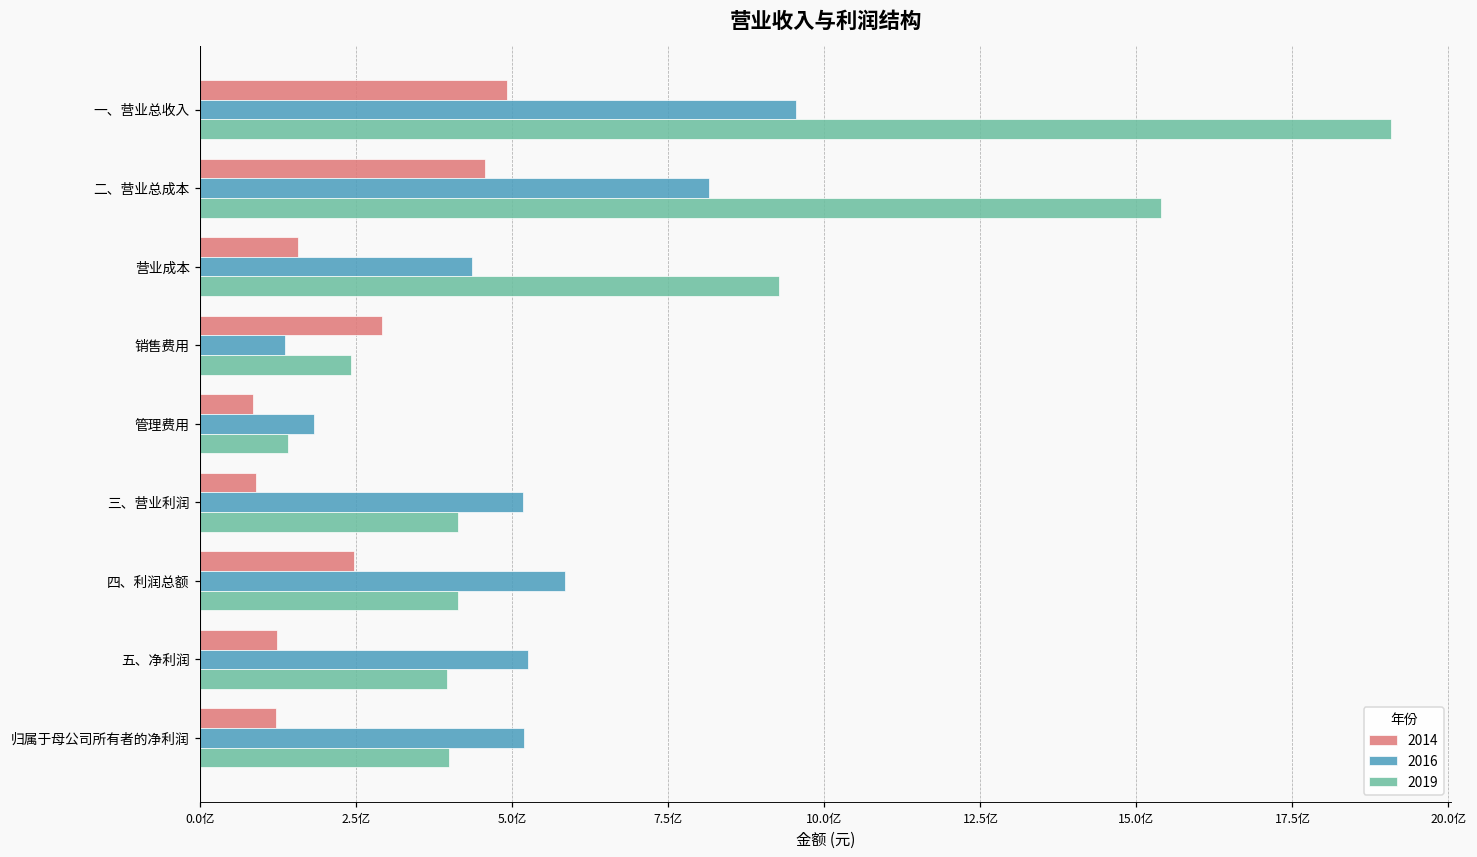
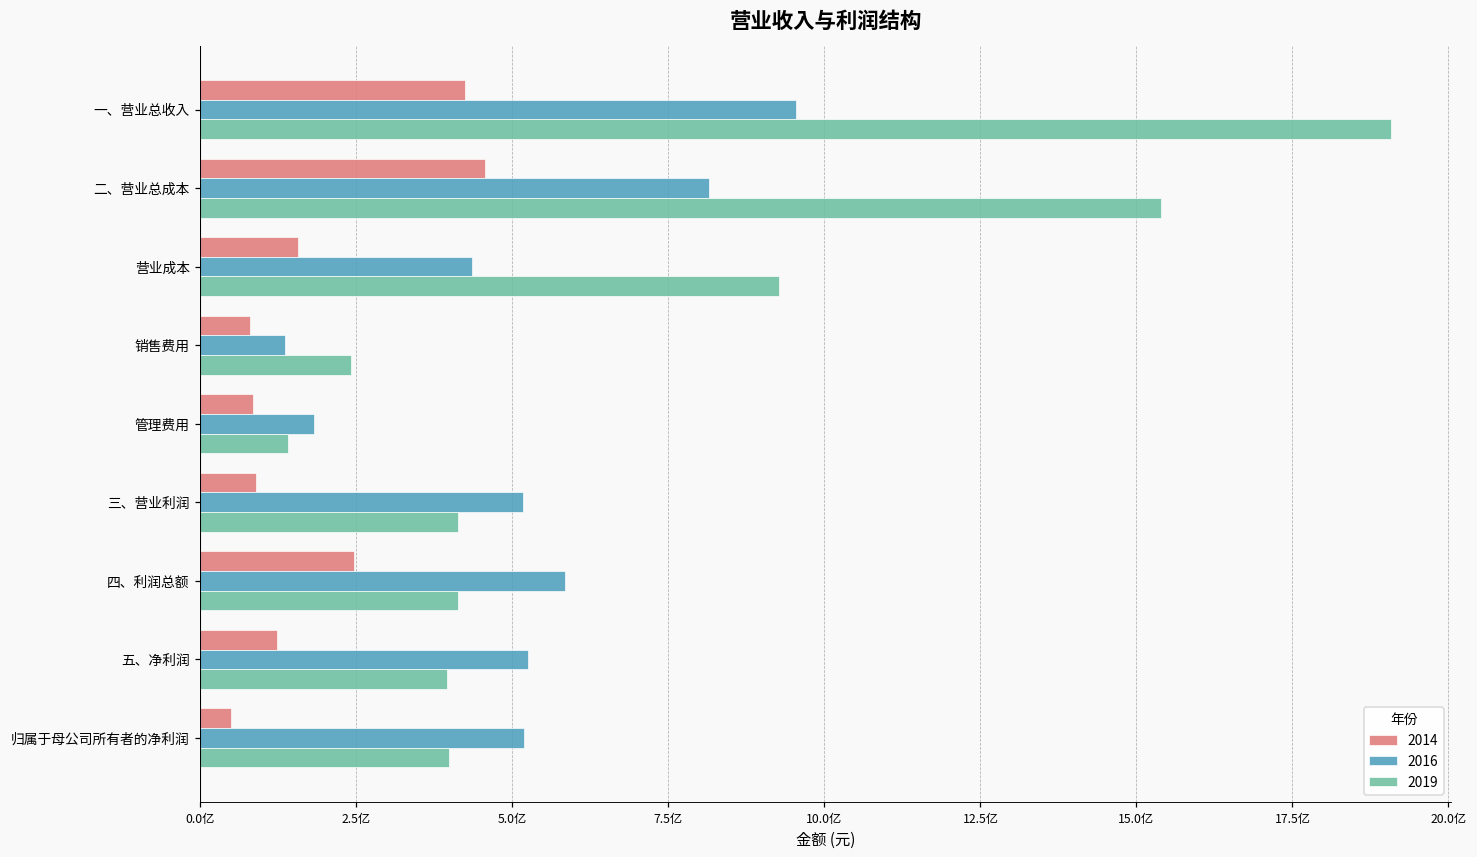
  {
    "2014": {
-     "一、营业总收入": "4.9亿",
+     "一、营业总收入": "4.2亿",
      "二、营业总成本": "4.6亿",
      "营业成本": "1.6亿",
-     "销售费用": "2.9亿",
+     "销售费用": "0.8亿",
      "管理费用": "0.8亿",
      "三、营业利润": "0.9亿",
      "四、利润总额": "2.5亿",
      "五、净利润": "1.2亿",
-     "归属于母公司所有者的净利润": "1.2亿"
+     "归属于母公司所有者的净利润": "0.5亿"
    }
  }
